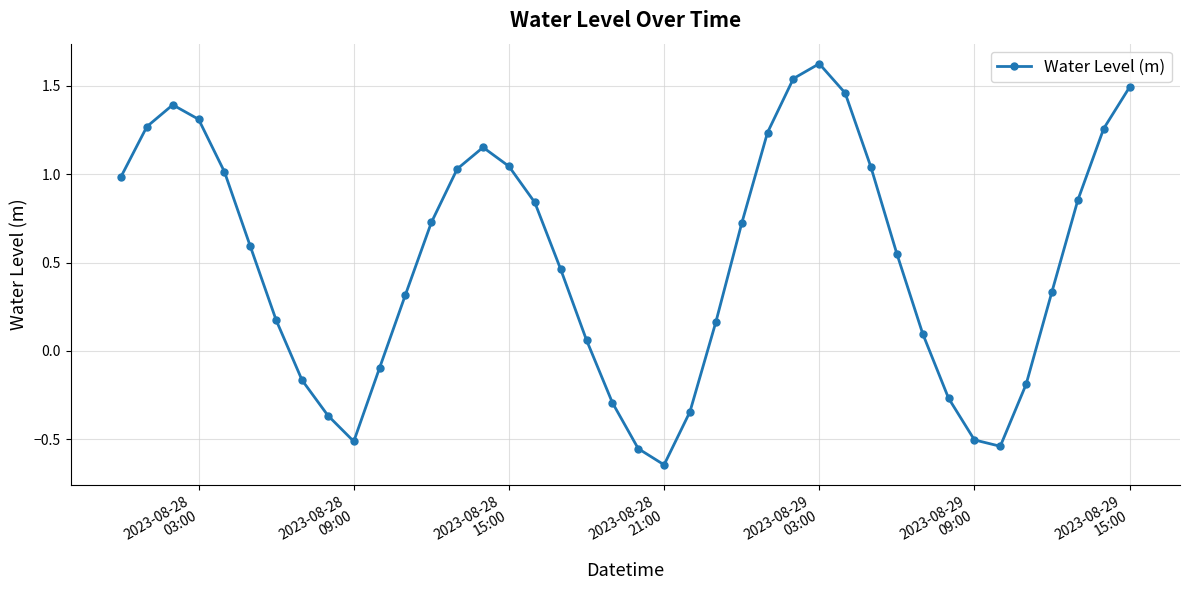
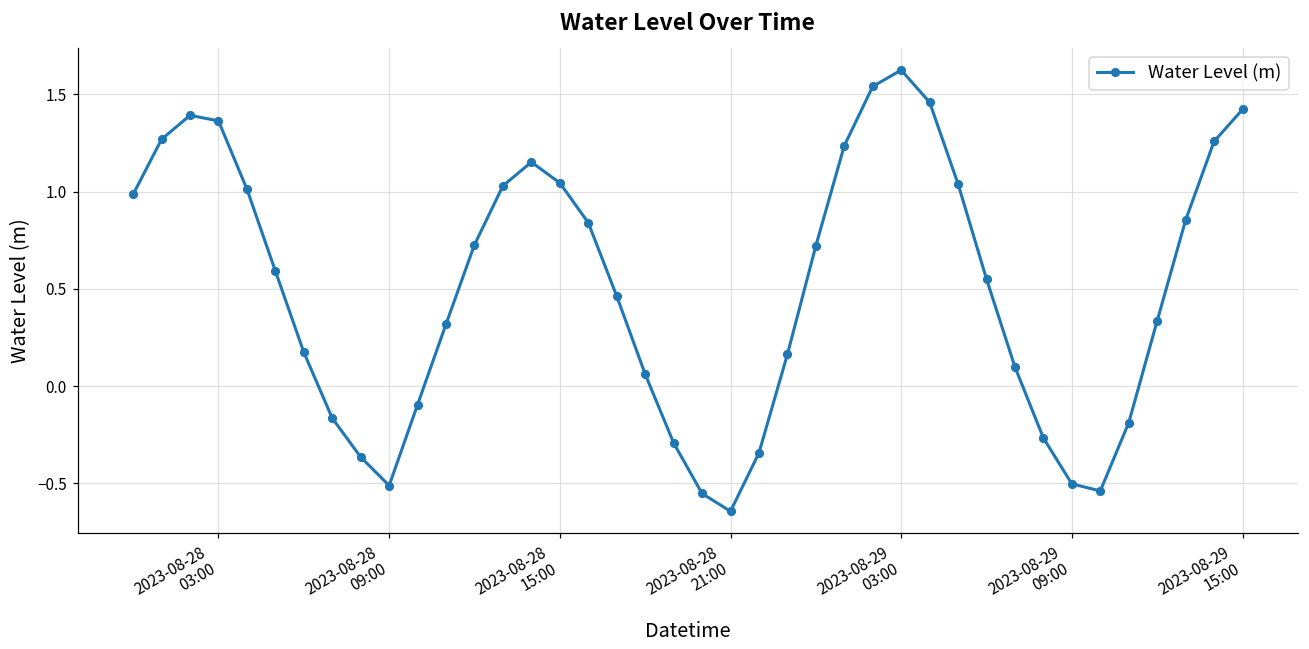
  {
-   "2023-08-28 03:00": 1.31,
+   "2023-08-28 03:00": 1.36,
    "2023-08-28 09:00": -0.51,
    "2023-08-28 15:00": 1.04,
    "2023-08-28 21:00": -0.64,
    "2023-08-29 03:00": 1.62,
    "2023-08-29 09:00": -0.50,
-   "2023-08-29 15:00": 1.49
+   "2023-08-29 15:00": 1.42
  }
